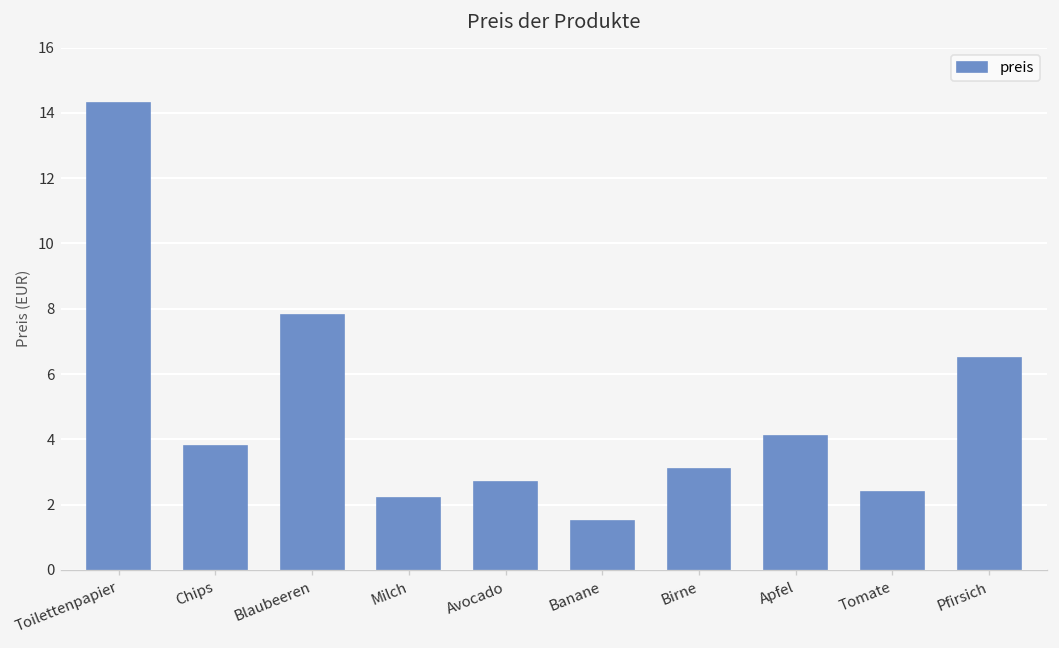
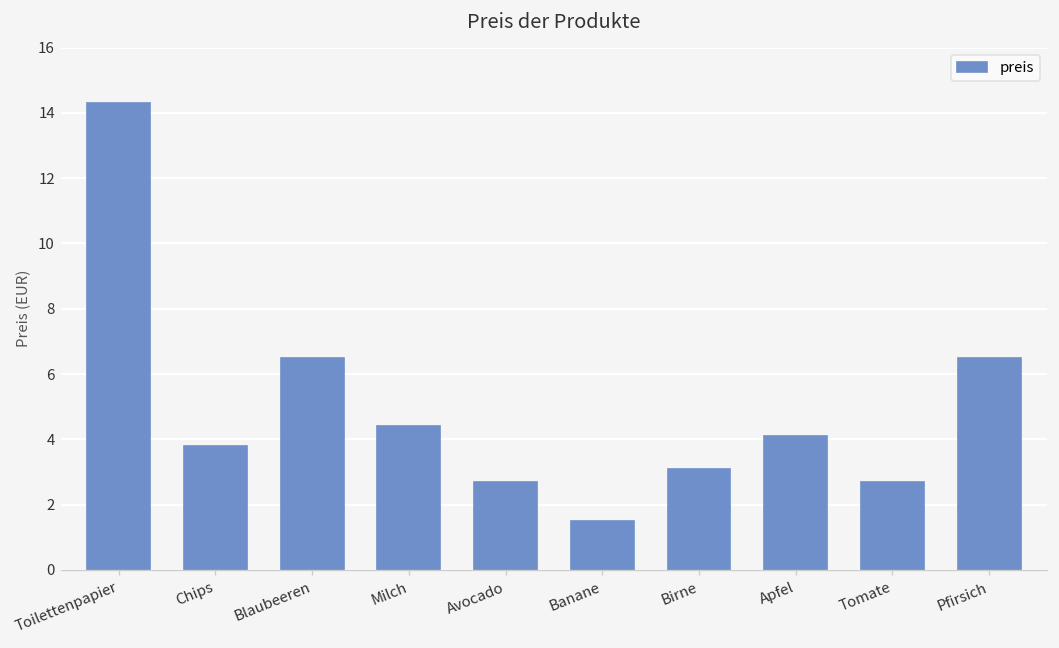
  {
    "Toilettenpapier": 14.3,
    "Chips": 3.8,
-   "Blaubeeren": 7.8,
-   "Milch": 2.2,
+   "Blaubeeren": 6.5,
+   "Milch": 4.4,
    "Avocado": 2.7,
    "Banane": 1.5,
    "Birne": 3.1,
    "Apfel": 4.1,
-   "Tomate": 2.4,
+   "Tomate": 2.7,
    "Pfirsich": 6.5
  }
